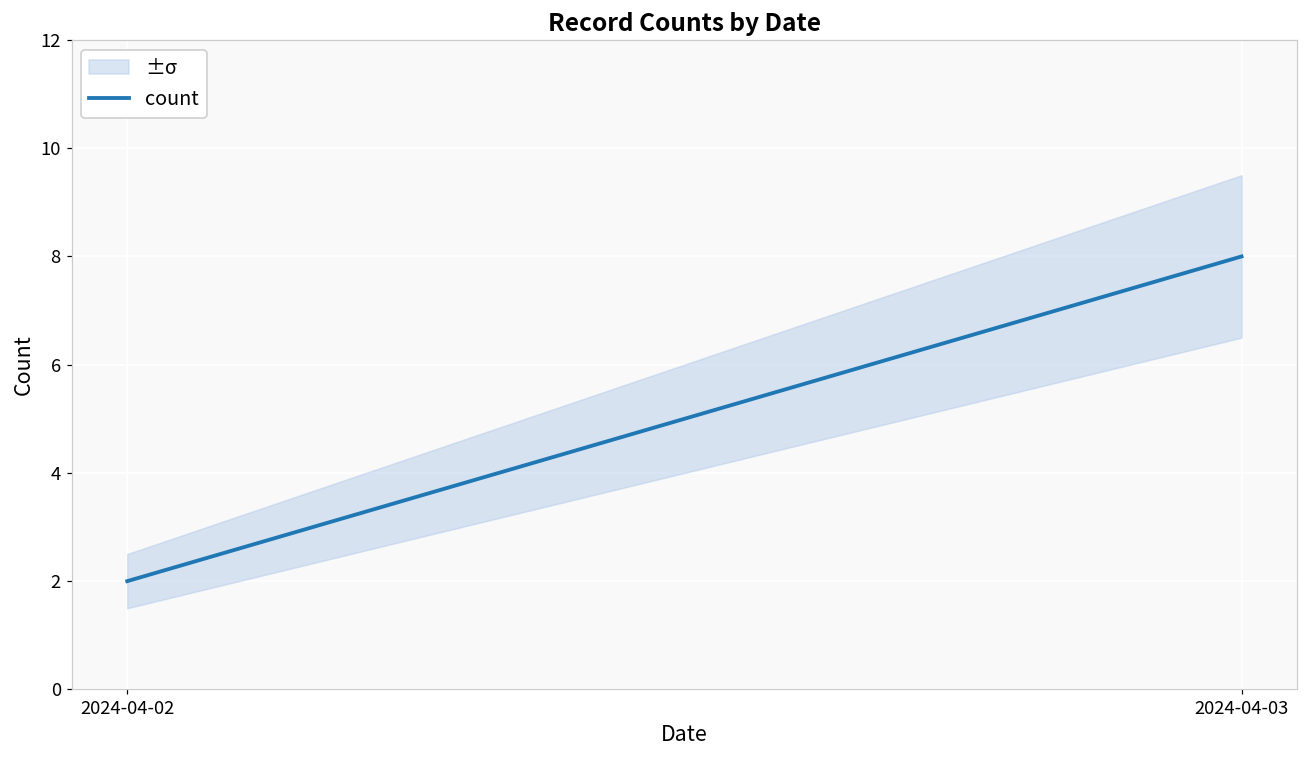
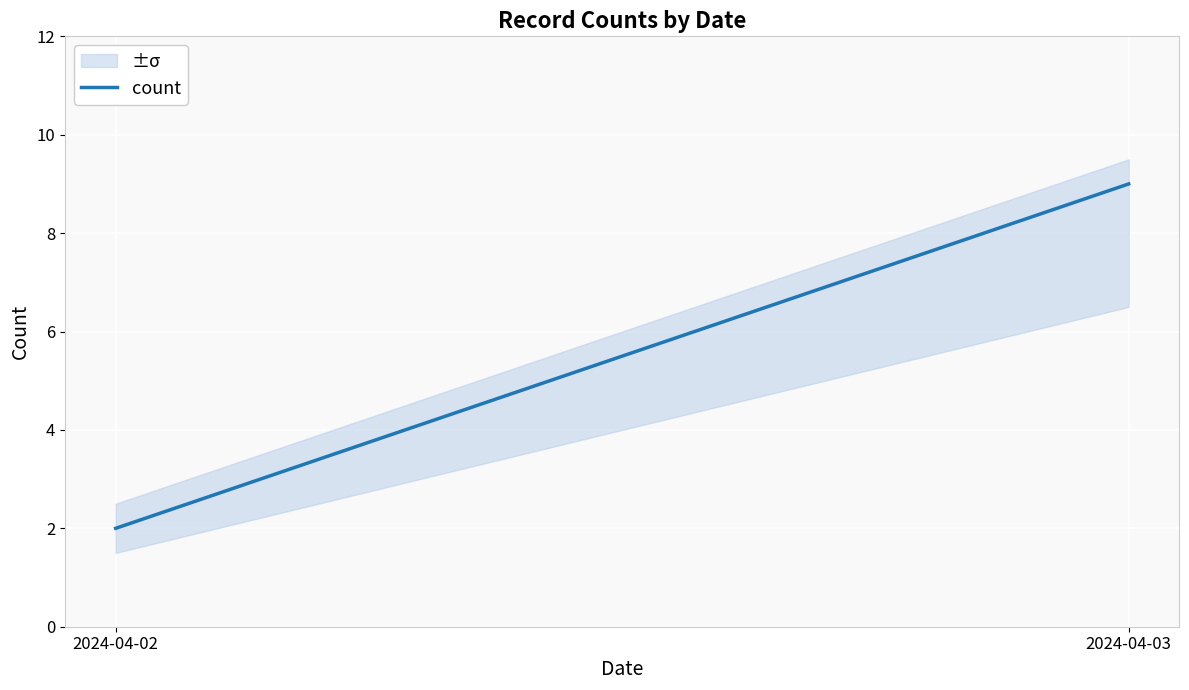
  {
    "count": {
      "2024-04-02": 2,
-     "2024-04-03": 8
+     "2024-04-03": 9
    }
  }
